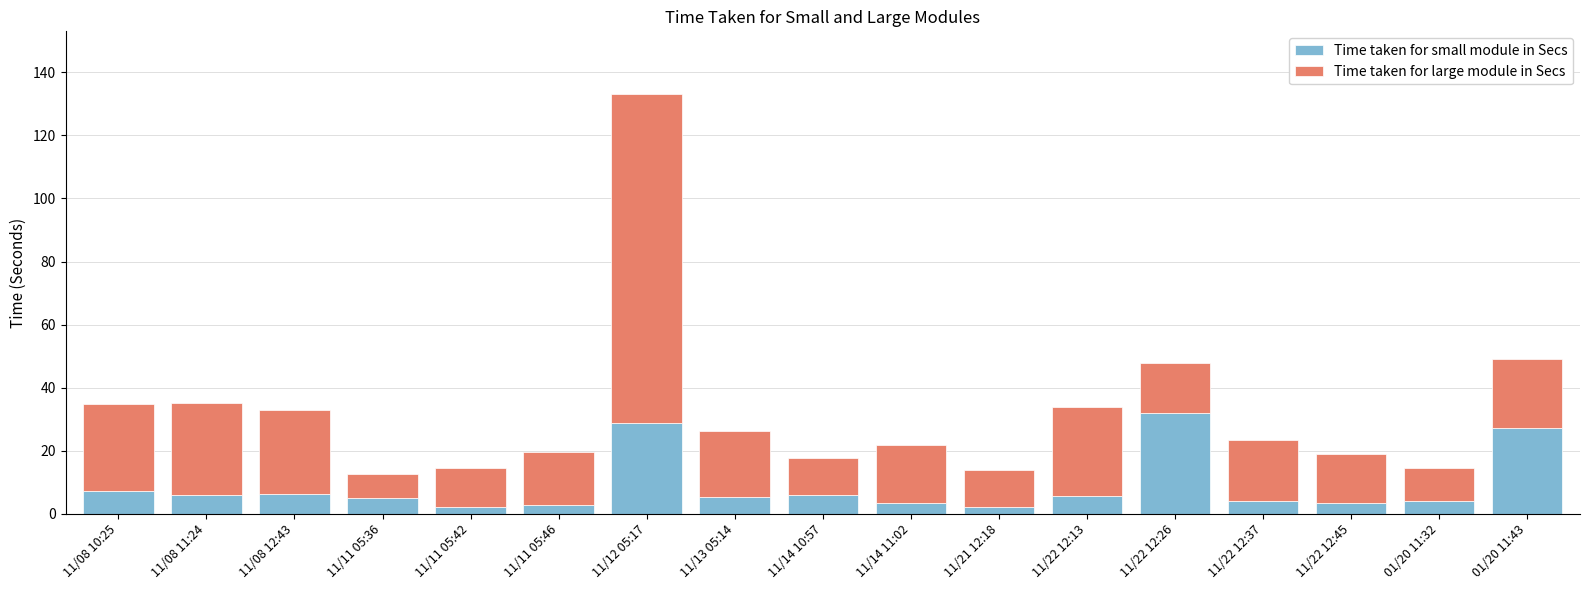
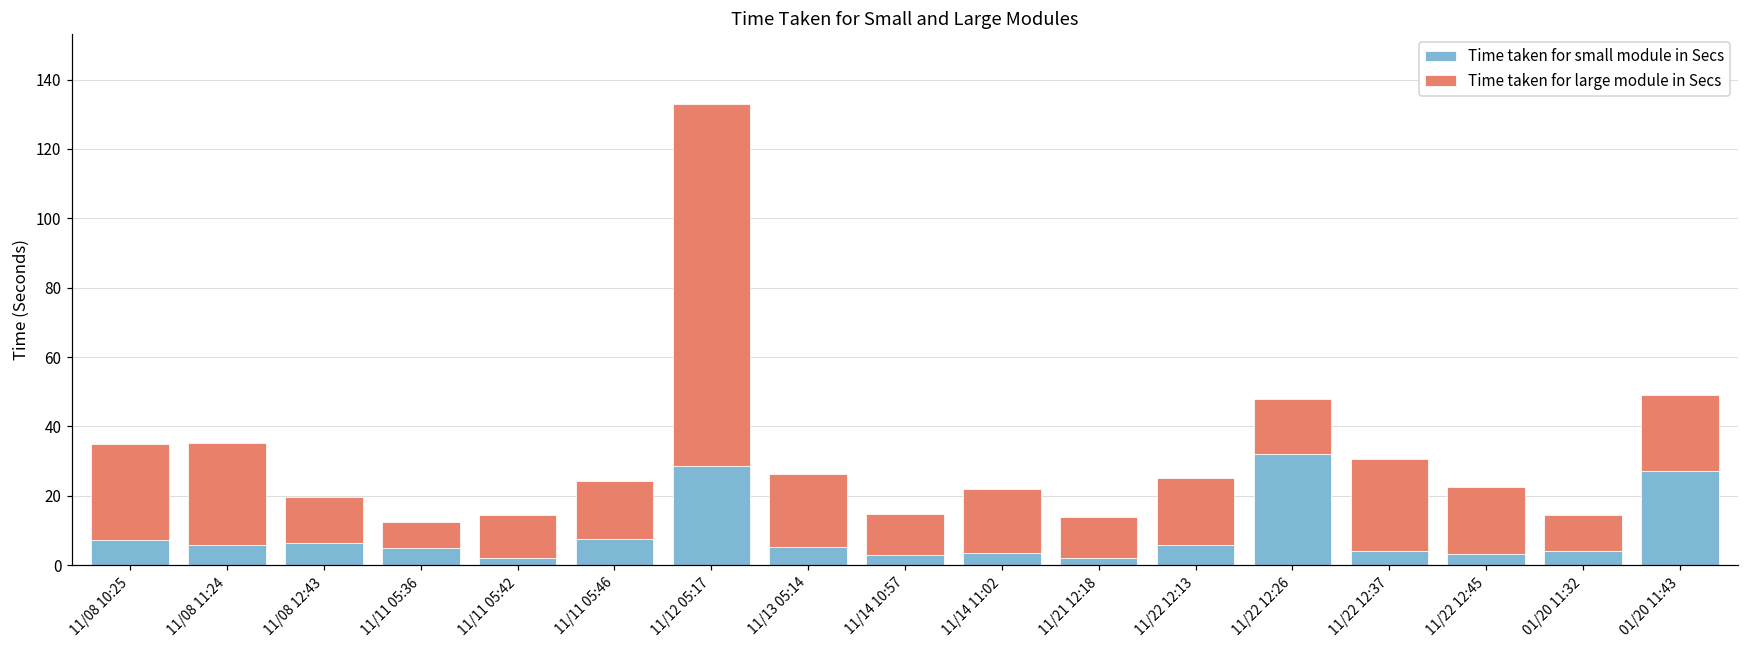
  {
    "Time taken for small module in Secs": {
      "11/08 10:25": 7,
      "11/08 11:24": 6,
      "11/08 12:43": 6,
      "11/11 05:36": 5,
      "11/11 05:42": 2,
-     "11/11 05:46": 3,
+     "11/11 05:46": 8,
      "11/12 05:17": 29,
      "11/13 05:14": 5,
-     "11/14 10:57": 6,
+     "11/14 10:57": 3,
      "11/14 11:02": 4,
      "11/21 12:18": 2,
      "11/22 12:13": 6,
      "11/22 12:26": 32,
      "11/22 12:37": 4,
      "11/22 12:45": 3,
      "01/20 11:32": 4,
      "01/20 11:43": 27
    },
    "Time taken for large module in Secs": {
      "11/08 10:25": 28,
      "11/08 11:24": 29,
-     "11/08 12:43": 26,
+     "11/08 12:43": 13,
      "11/11 05:36": 8,
      "11/11 05:42": 12,
      "11/11 05:46": 17,
      "11/12 05:17": 104,
      "11/13 05:14": 21,
      "11/14 10:57": 12,
      "11/14 11:02": 18,
      "11/21 12:18": 12,
-     "11/22 12:13": 28,
+     "11/22 12:13": 19,
      "11/22 12:26": 16,
-     "11/22 12:37": 19,
-     "11/22 12:45": 16,
+     "11/22 12:37": 26,
+     "11/22 12:45": 19,
      "01/20 11:32": 11,
      "01/20 11:43": 22
    }
  }
